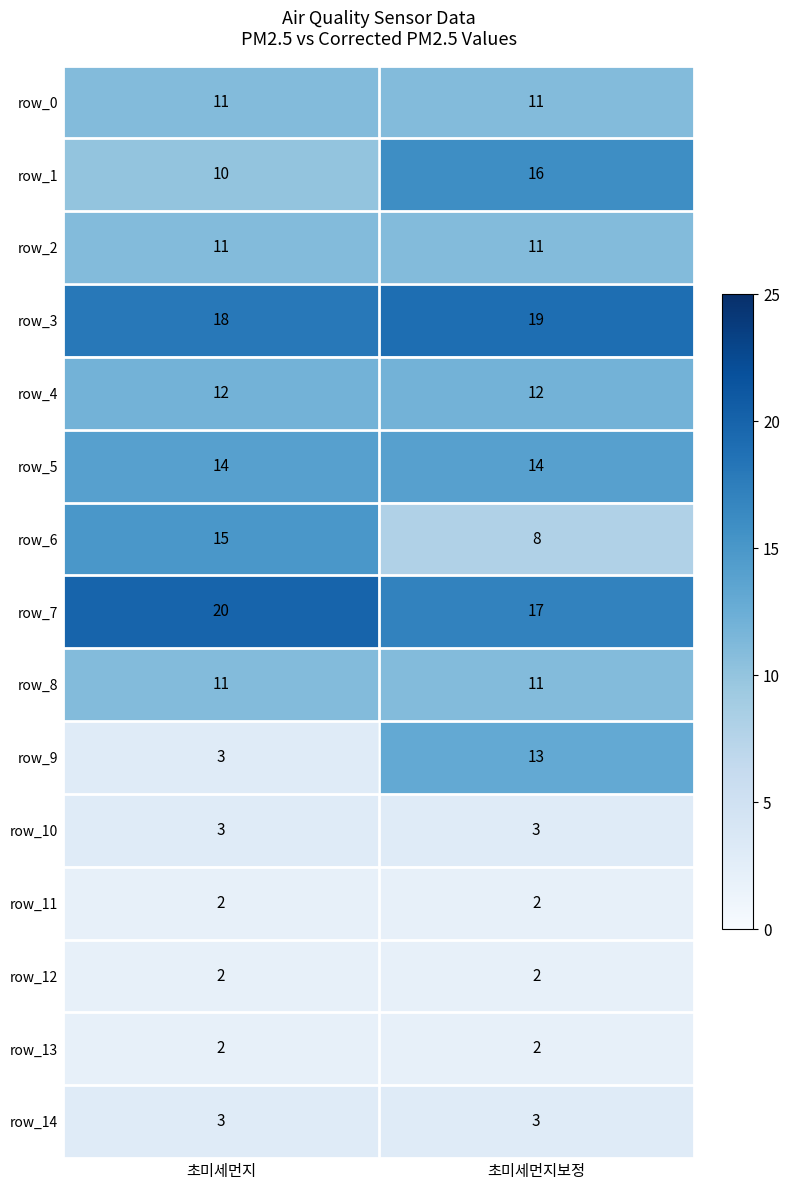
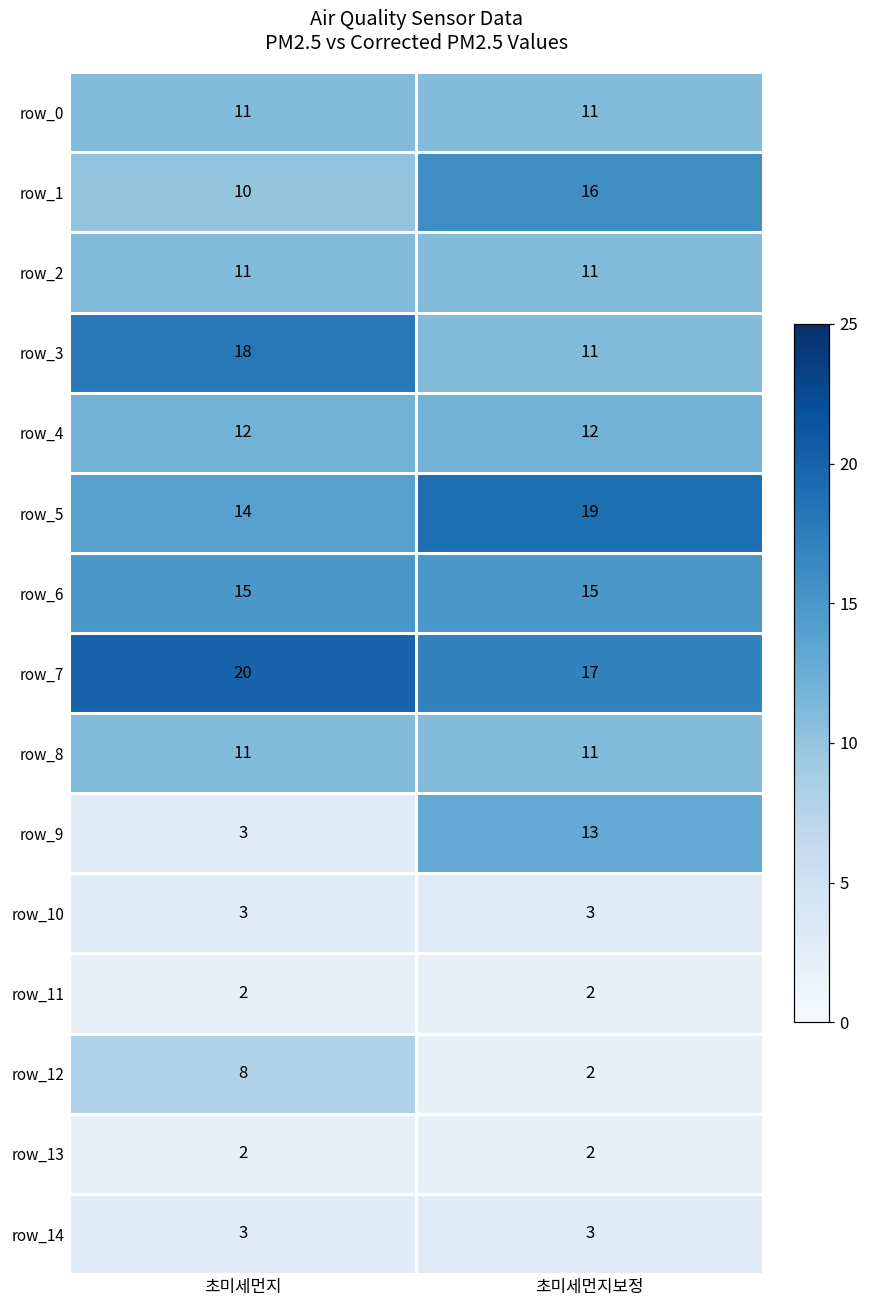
  {
    "row_0": {
      "초미세먼지": 11,
      "초미세먼지보정": 11
    },
    "row_1": {
      "초미세먼지": 10,
      "초미세먼지보정": 16
    },
    "row_2": {
      "초미세먼지": 11,
      "초미세먼지보정": 11
    },
    "row_3": {
      "초미세먼지": 18,
-     "초미세먼지보정": 19
+     "초미세먼지보정": 11
    },
    "row_4": {
      "초미세먼지": 12,
      "초미세먼지보정": 12
    },
    "row_5": {
      "초미세먼지": 14,
-     "초미세먼지보정": 14
+     "초미세먼지보정": 19
    },
    "row_6": {
      "초미세먼지": 15,
-     "초미세먼지보정": 8
+     "초미세먼지보정": 15
    },
    "row_7": {
      "초미세먼지": 20,
      "초미세먼지보정": 17
    },
    "row_8": {
      "초미세먼지": 11,
      "초미세먼지보정": 11
    },
    "row_9": {
      "초미세먼지": 3,
      "초미세먼지보정": 13
    },
    "row_10": {
      "초미세먼지": 3,
      "초미세먼지보정": 3
    },
    "row_11": {
      "초미세먼지": 2,
      "초미세먼지보정": 2
    },
    "row_12": {
-     "초미세먼지": 2,
+     "초미세먼지": 8,
      "초미세먼지보정": 2
    },
    "row_13": {
      "초미세먼지": 2,
      "초미세먼지보정": 2
    },
    "row_14": {
      "초미세먼지": 3,
      "초미세먼지보정": 3
    }
  }
